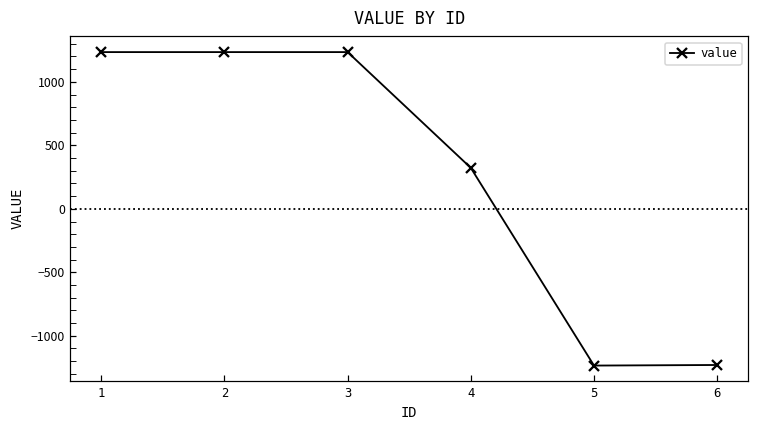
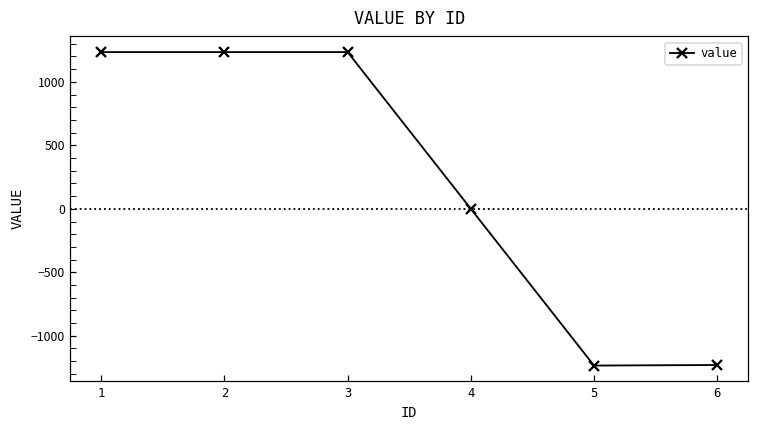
  {
    "1": 1230,
    "2": 1230,
    "3": 1230,
-   "4": 320,
+   "4": 0,
    "5": -1230,
    "6": -1230
  }
